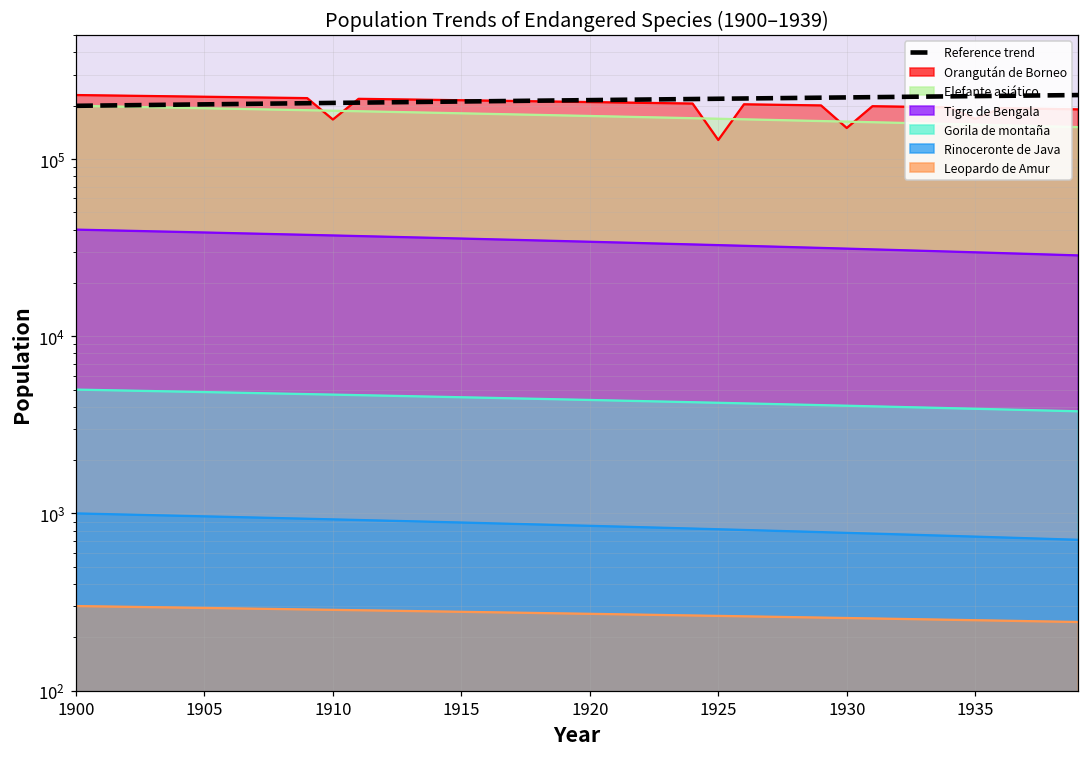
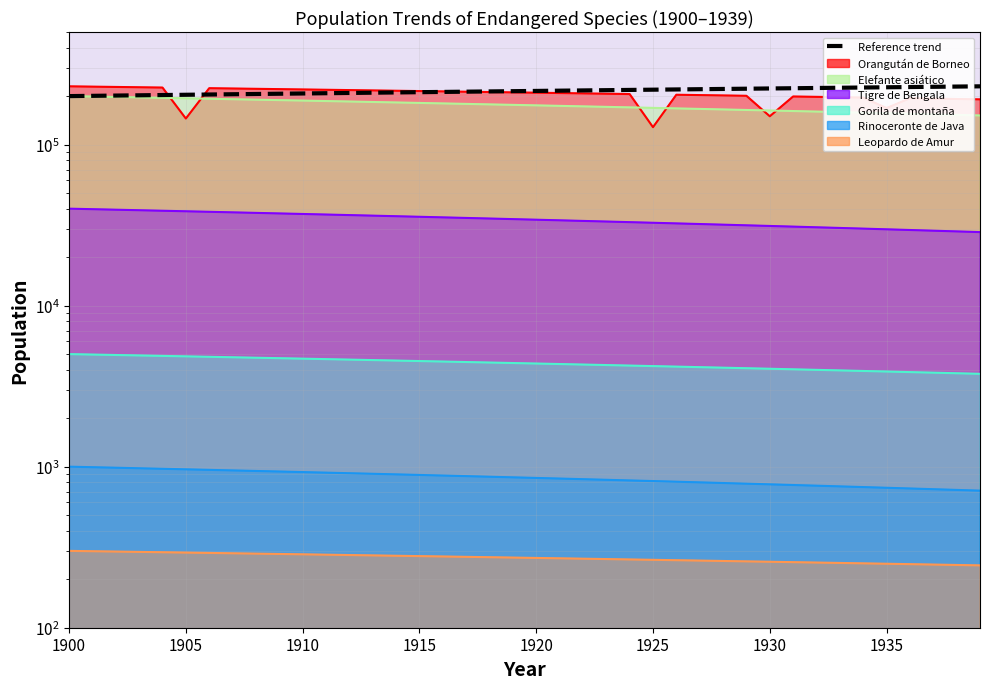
  {
    "Orangután de Borneo": {
      "1900": 230000,
-     "1905": 220000,
-     "1910": 170000,
+     "1905": 150000,
+     "1910": 220000,
      "1925": 130000,
      "1930": 150000
    },
    "Elefante asiático": {
      "1905": 190000,
      "1910": 190000,
      "1915": 180000,
      "1920": 180000,
      "1925": 170000,
      "1930": 160000
    },
    "Tigre de Bengala": {
      "1900": 40000,
      "1905": 39000,
      "1910": 37000,
      "1915": 36000,
      "1920": 34000,
      "1925": 33000,
      "1930": 31000,
      "1935": 30000
    },
    "Gorila de montaña": {
      "1900": 5000,
      "1905": 4800,
      "1910": 4700,
      "1915": 4500,
      "1920": 4400,
      "1925": 4200,
      "1930": 4100,
      "1935": 3900
    },
    "Rinoceronte de Java": {
      "1900": 1000,
      "1905": 1000,
      "1910": 900,
      "1915": 900,
      "1920": 900,
      "1925": 800,
      "1930": 800,
      "1935": 700
    },
    "Leopardo de Amur": {
      "1900": 300,
      "1905": 290,
      "1910": 290,
      "1915": 280,
      "1920": 270,
      "1925": 260,
      "1930": 260,
      "1935": 250
    },
    "Reference trend": {
      "1905": 200000,
      "1910": 210000,
      "1925": 220000,
      "1930": 220000
    }
  }
